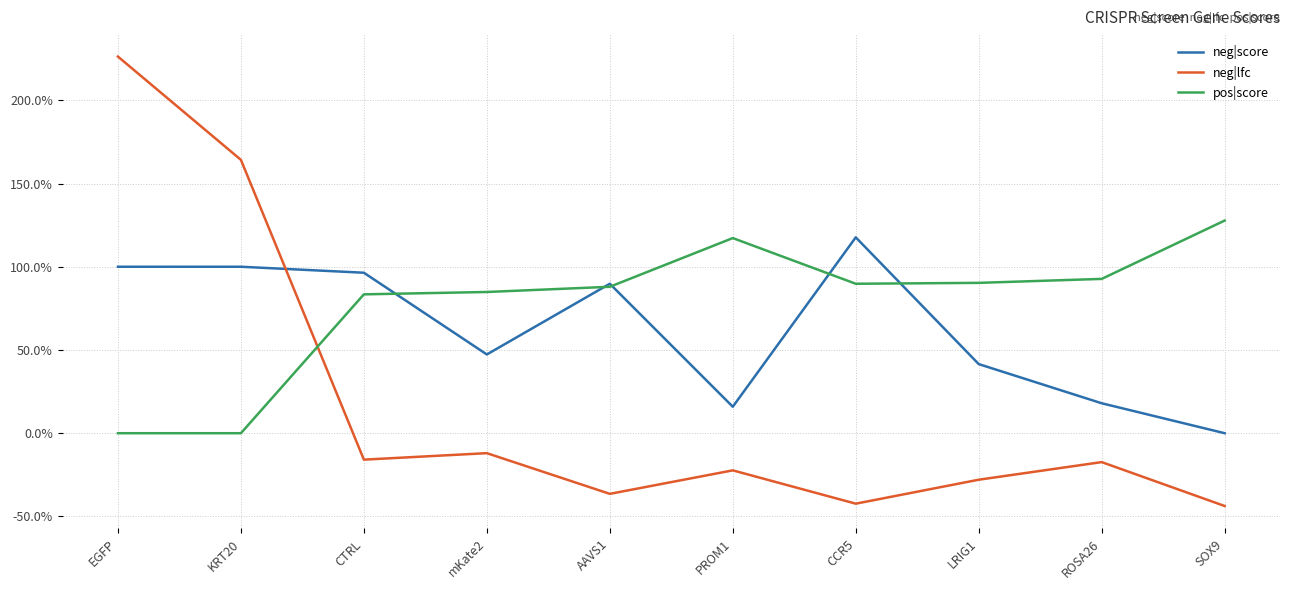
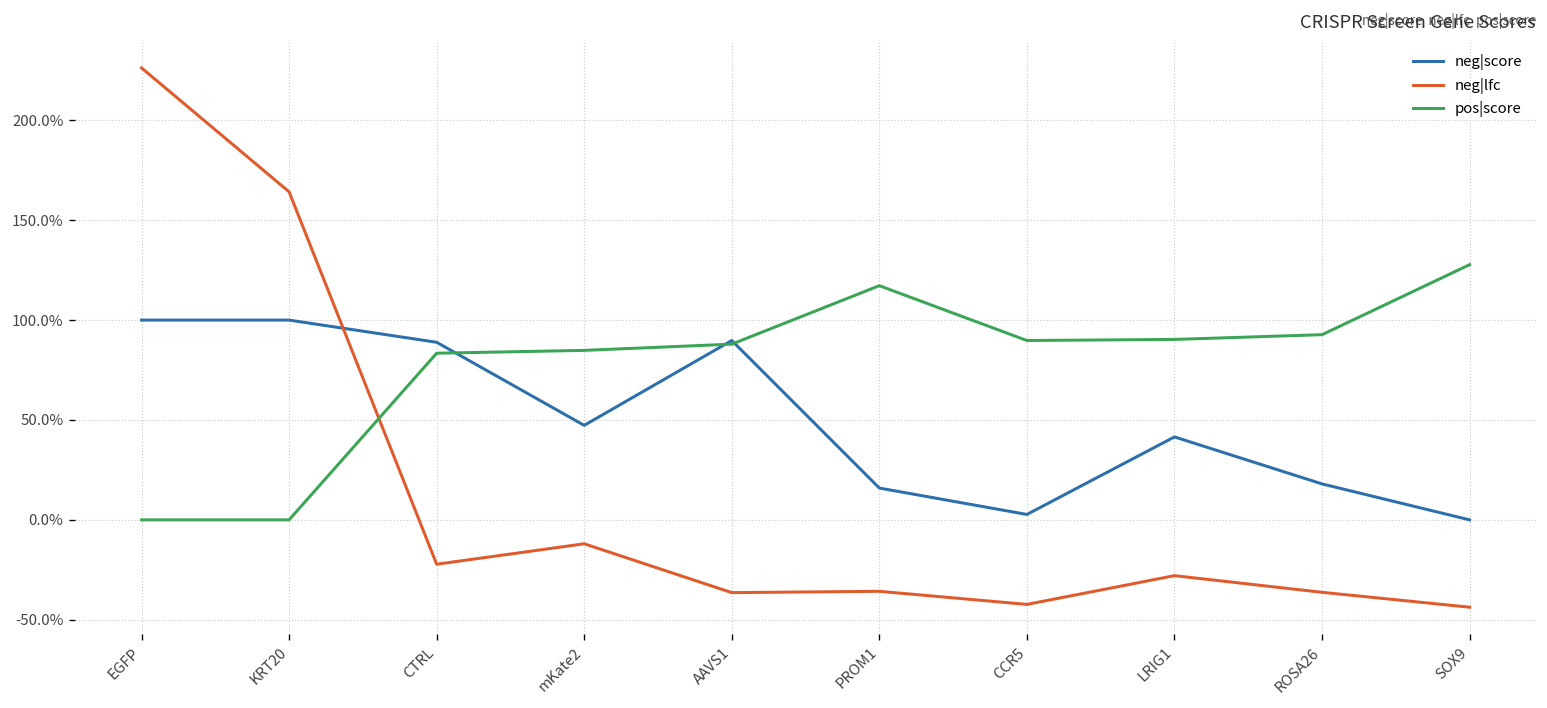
  {
    "neg|score": {
      "EGFP": "100%",
      "KRT20": "100%",
-     "CTRL": "96%",
+     "CTRL": "89%",
      "mKate2": "47%",
      "AAVS1": "90%",
      "PROM1": "16%",
-     "CCR5": "118%",
+     "CCR5": "3%",
      "LRIG1": "42%",
      "ROSA26": "18%",
      "SOX9": "0%"
    },
    "neg|lfc": {
      "EGFP": "226%",
      "KRT20": "164%",
-     "CTRL": "-16%",
+     "CTRL": "-22%",
      "mKate2": "-12%",
      "AAVS1": "-36%",
-     "PROM1": "-22%",
+     "PROM1": "-36%",
      "CCR5": "-42%",
      "LRIG1": "-28%",
-     "ROSA26": "-17%",
+     "ROSA26": "-36%",
      "SOX9": "-44%"
    },
    "pos|score": {
      "EGFP": "0%",
      "KRT20": "0%",
      "CTRL": "83%",
      "mKate2": "85%",
      "AAVS1": "88%",
      "PROM1": "117%",
      "CCR5": "90%",
      "LRIG1": "90%",
      "ROSA26": "93%",
      "SOX9": "128%"
    }
  }
